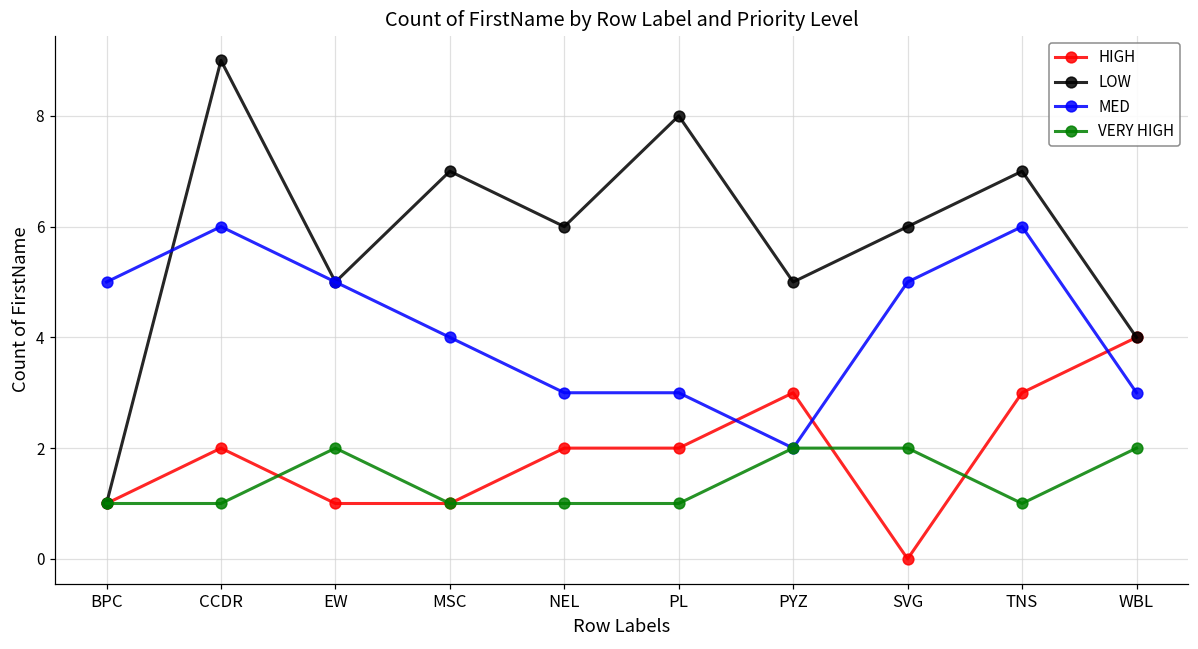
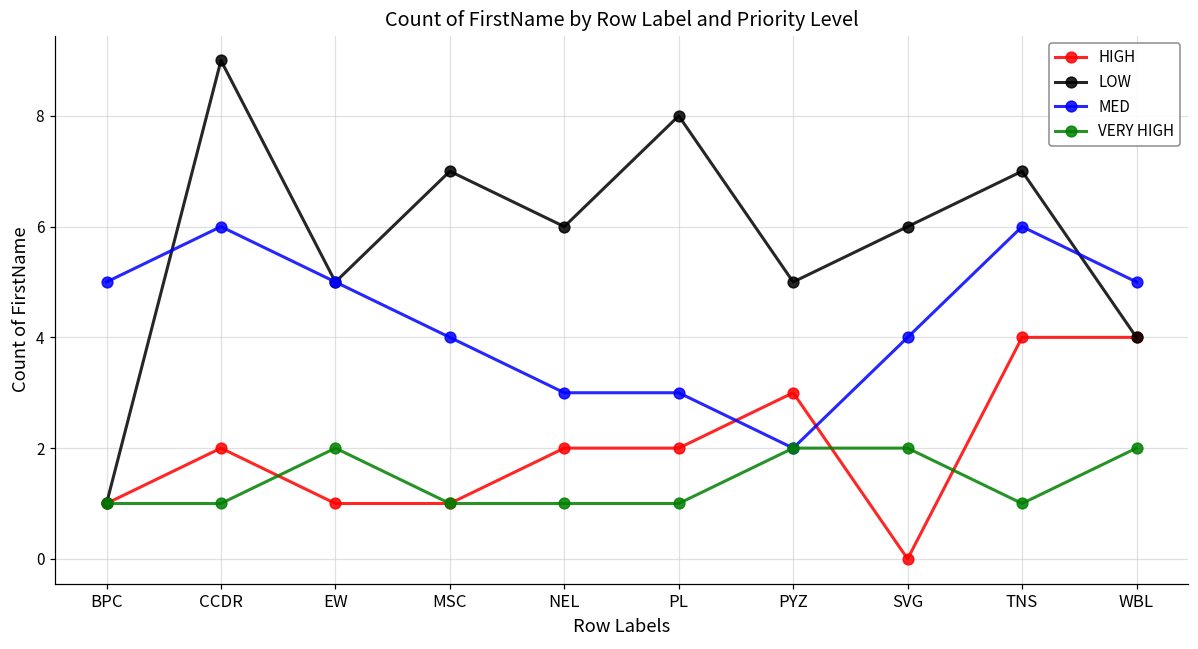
  {
    "HIGH": {
      "CCDR": 2,
      "EW": 1,
      "NEL": 2,
      "PL": 2,
      "PYZ": 3,
      "SVG": 0,
-     "TNS": 3
+     "TNS": 4
    },
    "LOW": {
      "CCDR": 9,
      "MSC": 7,
      "NEL": 6,
      "PL": 8,
      "PYZ": 5,
      "SVG": 6,
      "TNS": 7
    },
    "MED": {
      "BPC": 5,
      "CCDR": 6,
      "MSC": 4,
      "NEL": 3,
      "PL": 3,
-     "SVG": 5,
+     "SVG": 4,
      "TNS": 6,
-     "WBL": 3
+     "WBL": 5
    },
    "VERY HIGH": {
      "CCDR": 1,
      "EW": 2,
      "NEL": 1,
      "PL": 1,
      "SVG": 2,
      "TNS": 1,
      "WBL": 2
    }
  }
